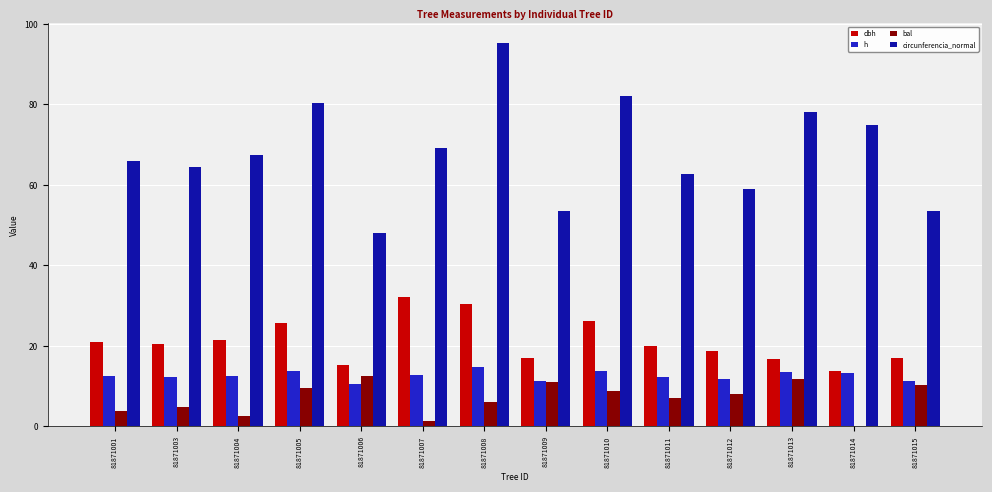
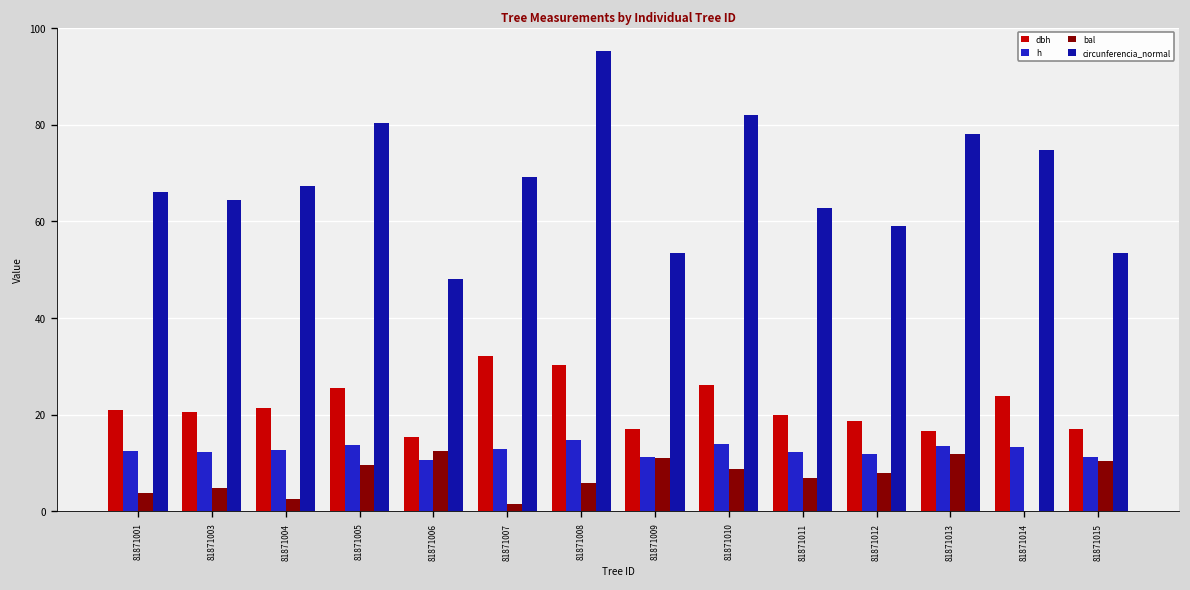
  {
    "dbh": {
      "81871001": 21,
      "81871003": 20,
      "81871004": 21,
      "81871005": 26,
      "81871006": 15,
      "81871007": 32,
      "81871008": 30,
      "81871009": 17,
      "81871010": 26,
      "81871011": 20,
      "81871012": 19,
      "81871013": 17,
-     "81871014": 14,
+     "81871014": 24,
      "81871015": 17
    },
    "bal": {
      "81871001": 4,
      "81871003": 5,
      "81871004": 3,
      "81871005": 10,
      "81871006": 12,
      "81871007": 1,
      "81871008": 6,
      "81871009": 11,
      "81871010": 9,
      "81871011": 7,
      "81871012": 8,
      "81871013": 12,
      "81871014": 0,
      "81871015": 10
    }
  }
